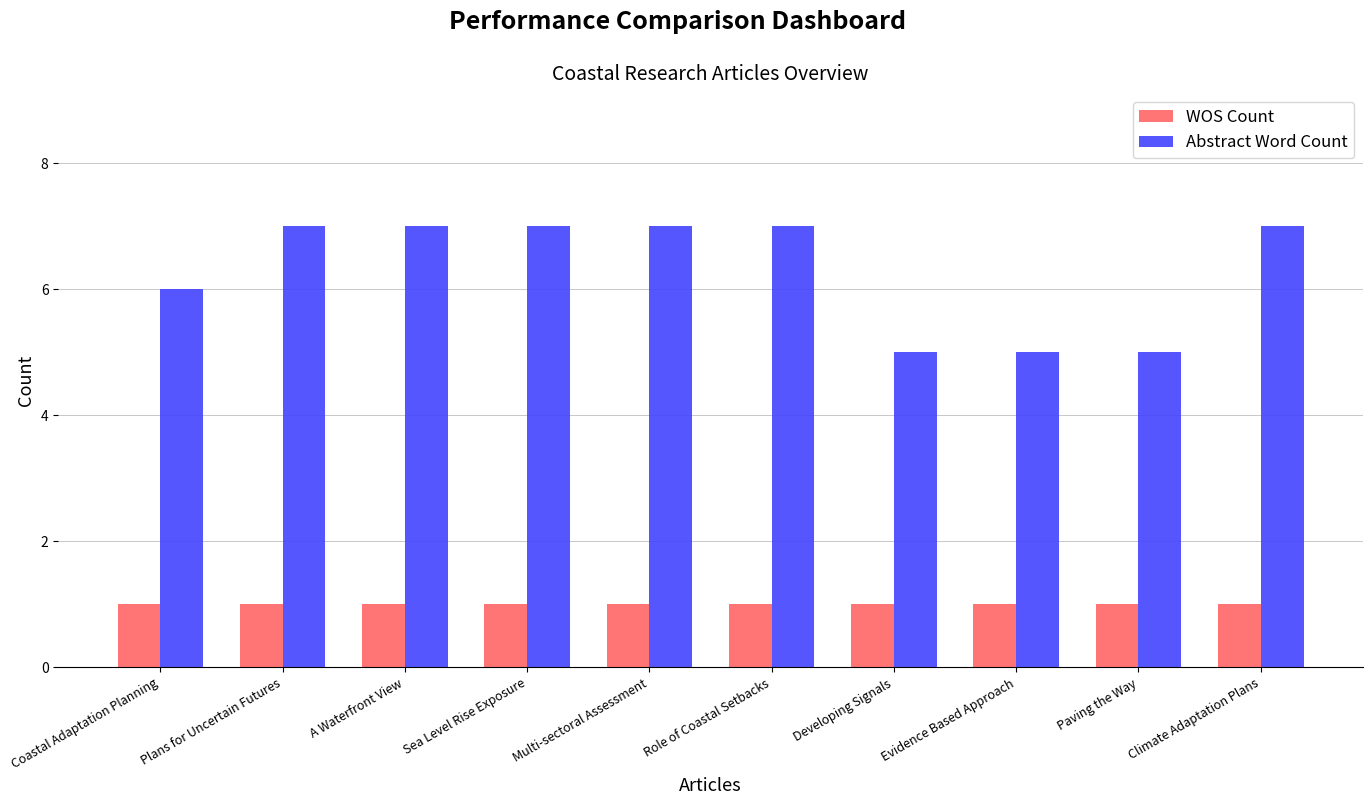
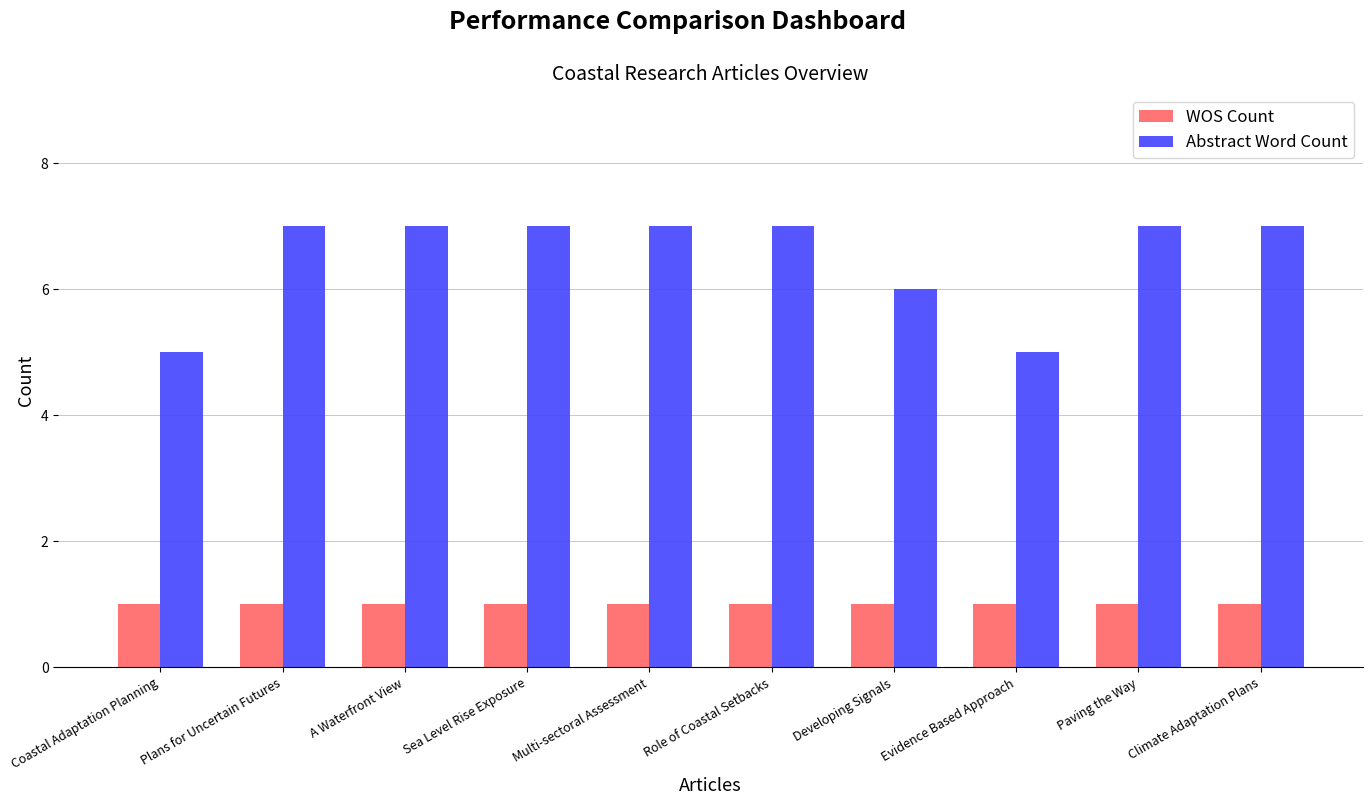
  {
    "WOS Count": {
      "Coastal Adaptation Planning": 1,
      "Plans for Uncertain Futures": 1,
      "A Waterfront View": 1,
      "Sea Level Rise Exposure": 1,
      "Multi-sectoral Assessment": 1,
      "Role of Coastal Setbacks": 1,
      "Developing Signals": 1,
      "Evidence Based Approach": 1,
      "Paving the Way": 1,
      "Climate Adaptation Plans": 1
    },
    "Abstract Word Count": {
-     "Coastal Adaptation Planning": 6,
+     "Coastal Adaptation Planning": 5,
      "Plans for Uncertain Futures": 7,
      "A Waterfront View": 7,
      "Sea Level Rise Exposure": 7,
      "Multi-sectoral Assessment": 7,
      "Role of Coastal Setbacks": 7,
-     "Developing Signals": 5,
+     "Developing Signals": 6,
      "Evidence Based Approach": 5,
-     "Paving the Way": 5,
+     "Paving the Way": 7,
      "Climate Adaptation Plans": 7
    }
  }
